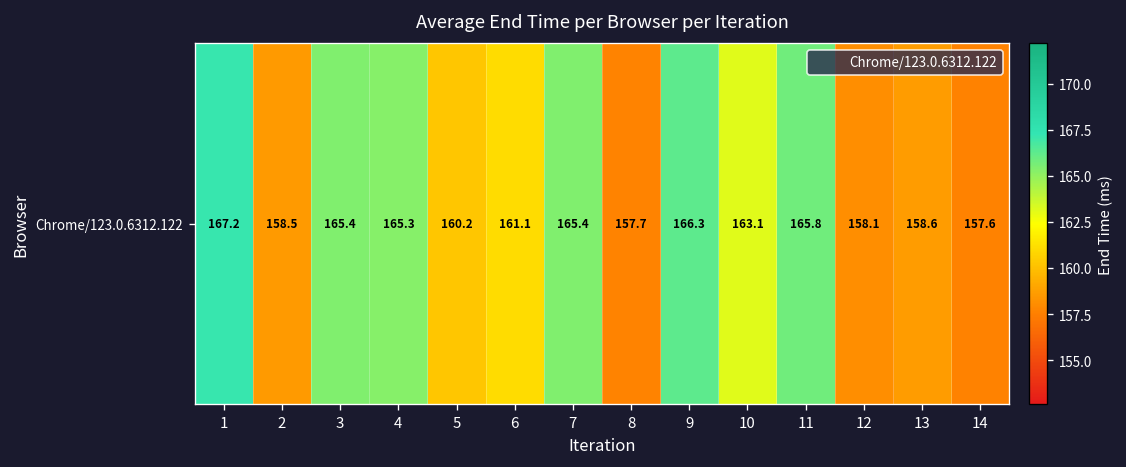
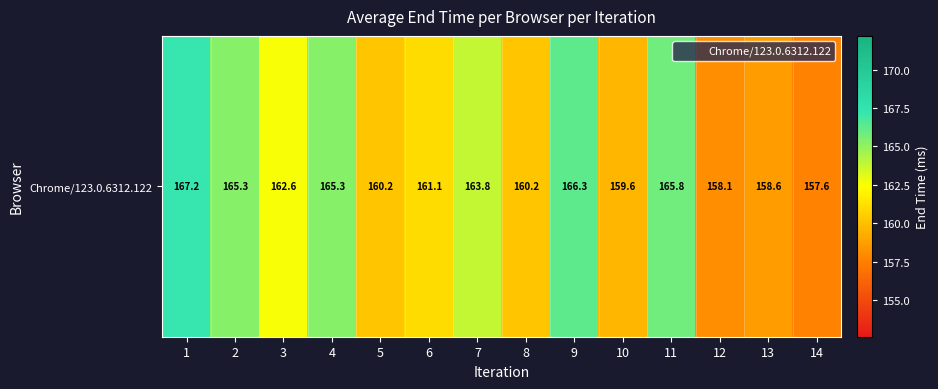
  {
    "Chrome/123.0.6312.122": {
      "1": 167.2,
-     "2": 158.5,
-     "3": 165.4,
+     "2": 165.3,
+     "3": 162.6,
      "4": 165.3,
      "5": 160.2,
      "6": 161.1,
-     "7": 165.4,
-     "8": 157.7,
+     "7": 163.8,
+     "8": 160.2,
      "9": 166.3,
-     "10": 163.1,
+     "10": 159.6,
      "11": 165.8,
      "12": 158.1,
      "13": 158.6,
      "14": 157.6
    }
  }
